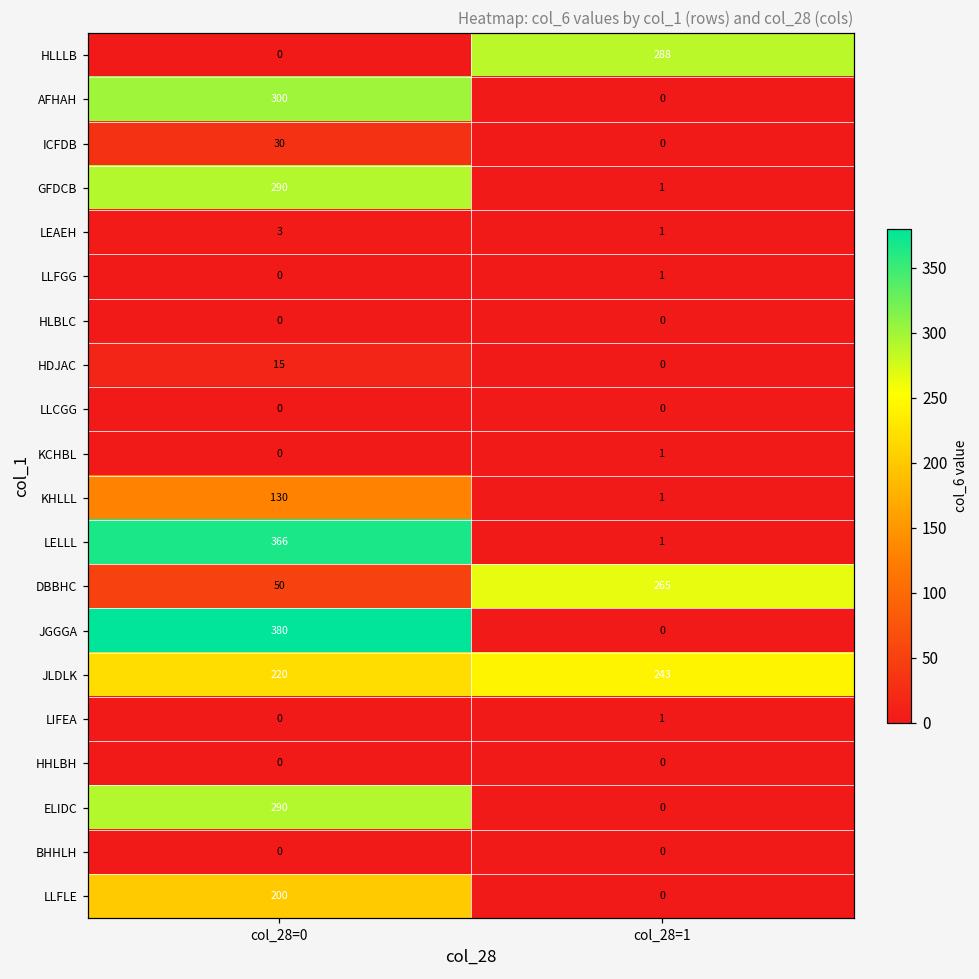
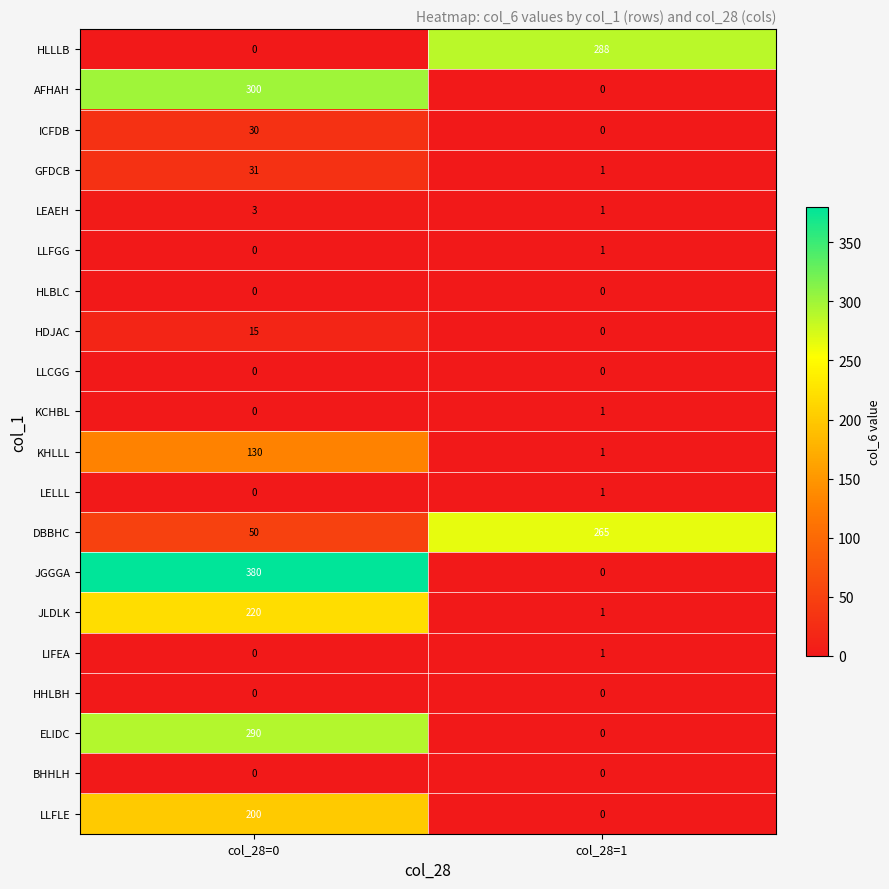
  {
    "HLLLB": {
      "col_28=0": 0,
      "col_28=1": 288
    },
    "AFHAH": {
      "col_28=0": 300,
      "col_28=1": 0
    },
    "ICFDB": {
      "col_28=0": 30,
      "col_28=1": 0
    },
    "GFDCB": {
-     "col_28=0": 290,
+     "col_28=0": 31,
      "col_28=1": 1
    },
    "LEAEH": {
      "col_28=0": 3,
      "col_28=1": 1
    },
    "LLFGG": {
      "col_28=0": 0,
      "col_28=1": 1
    },
    "HLBLC": {
      "col_28=0": 0,
      "col_28=1": 0
    },
    "HDJAC": {
      "col_28=0": 15,
      "col_28=1": 0
    },
    "LLCGG": {
      "col_28=0": 0,
      "col_28=1": 0
    },
    "KCHBL": {
      "col_28=0": 0,
      "col_28=1": 1
    },
    "KHLLL": {
      "col_28=0": 130,
      "col_28=1": 1
    },
    "LELLL": {
-     "col_28=0": 366,
+     "col_28=0": 0,
      "col_28=1": 1
    },
    "DBBHC": {
      "col_28=0": 50,
      "col_28=1": 265
    },
    "JGGGA": {
      "col_28=0": 380,
      "col_28=1": 0
    },
    "JLDLK": {
      "col_28=0": 220,
-     "col_28=1": 243
+     "col_28=1": 1
    },
    "LIFEA": {
      "col_28=0": 0,
      "col_28=1": 1
    },
    "HHLBH": {
      "col_28=0": 0,
      "col_28=1": 0
    },
    "ELIDC": {
      "col_28=0": 290,
      "col_28=1": 0
    },
    "BHHLH": {
      "col_28=0": 0,
      "col_28=1": 0
    },
    "LLFLE": {
      "col_28=0": 200,
      "col_28=1": 0
    }
  }
